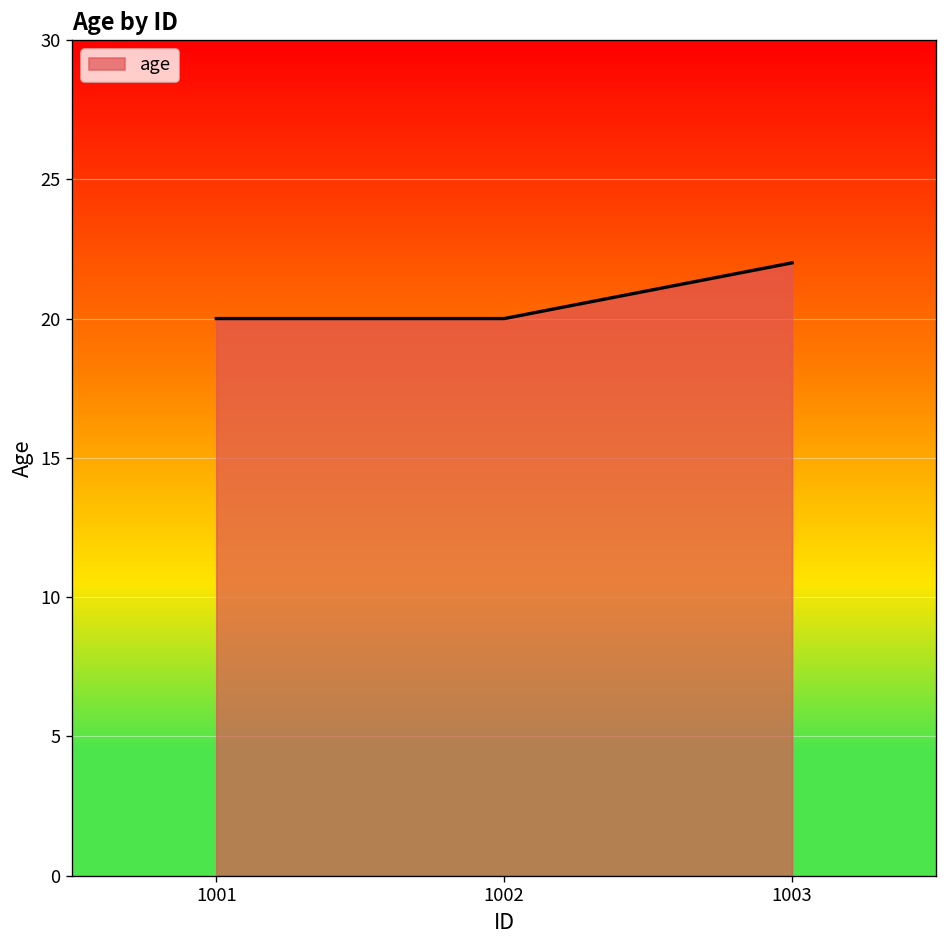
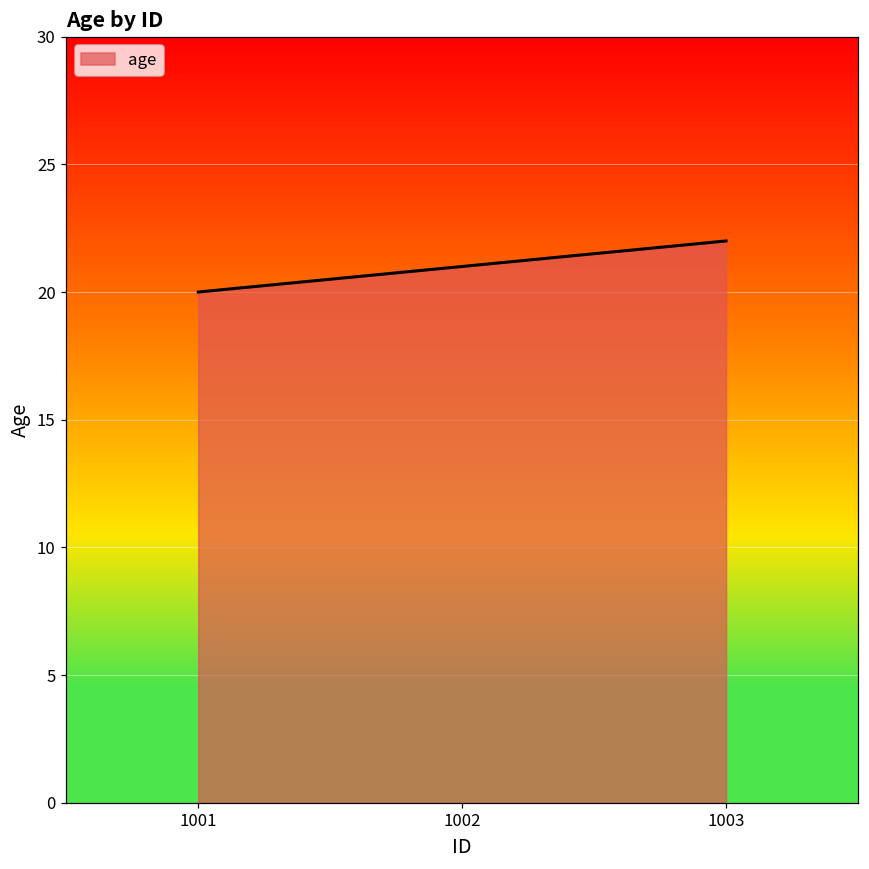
  {
    "1001": 20,
-   "1002": 20,
+   "1002": 21,
    "1003": 22
  }
